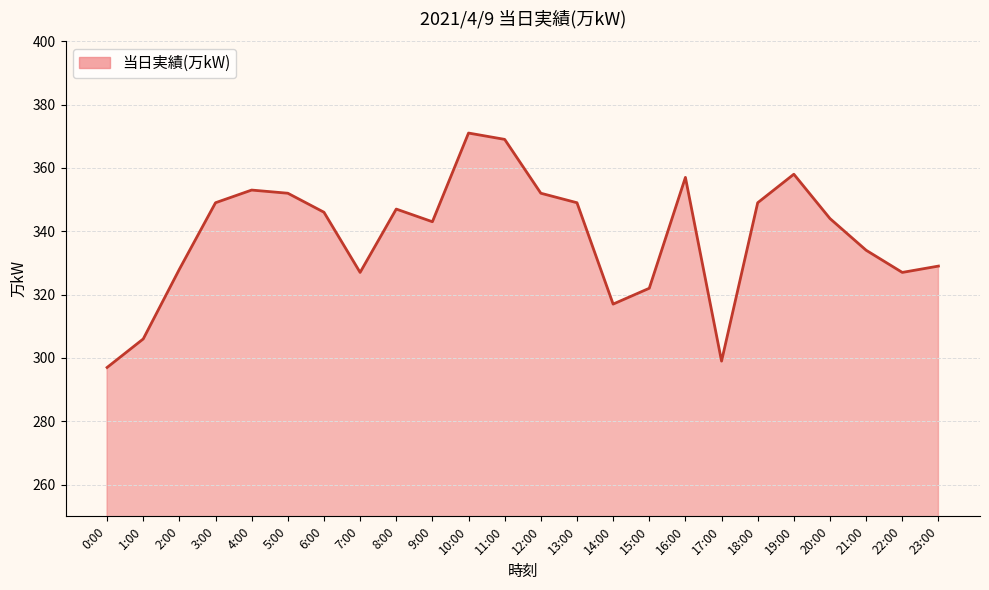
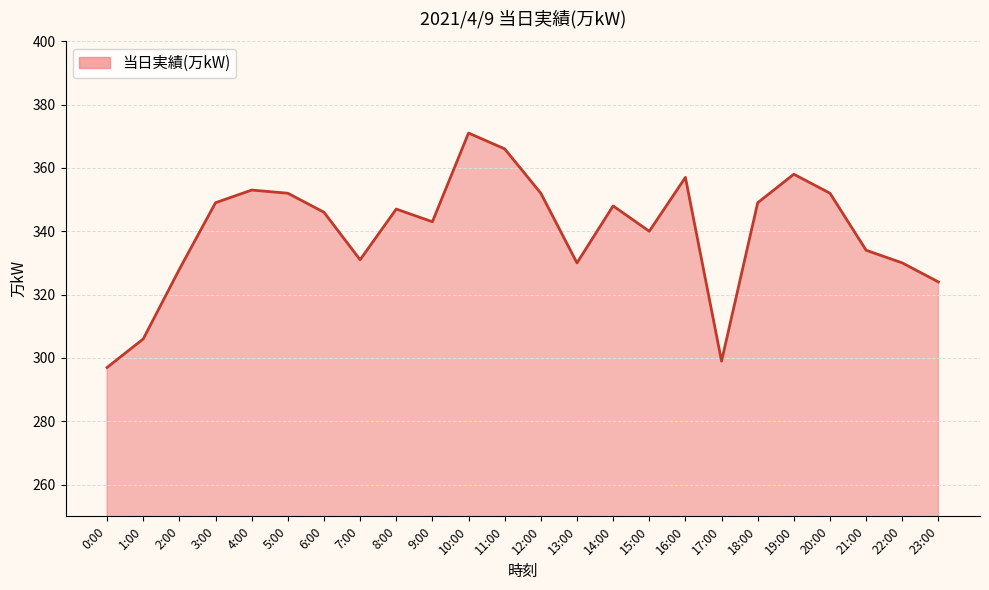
  {
    "0:00": 297,
    "1:00": 306,
    "2:00": 328,
    "3:00": 349,
    "4:00": 353,
    "5:00": 352,
    "6:00": 346,
-   "7:00": 327,
+   "7:00": 331,
    "8:00": 347,
    "9:00": 343,
    "10:00": 371,
-   "11:00": 369,
+   "11:00": 366,
    "12:00": 352,
-   "13:00": 349,
-   "14:00": 317,
-   "15:00": 322,
+   "13:00": 330,
+   "14:00": 348,
+   "15:00": 340,
    "16:00": 357,
    "17:00": 299,
    "18:00": 349,
    "19:00": 358,
-   "20:00": 344,
+   "20:00": 352,
    "21:00": 334,
-   "22:00": 327,
-   "23:00": 329
+   "22:00": 330,
+   "23:00": 324
  }
